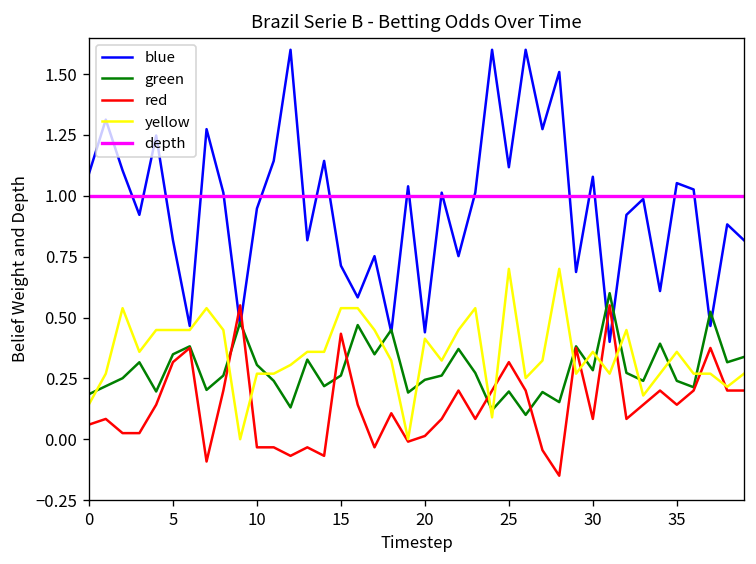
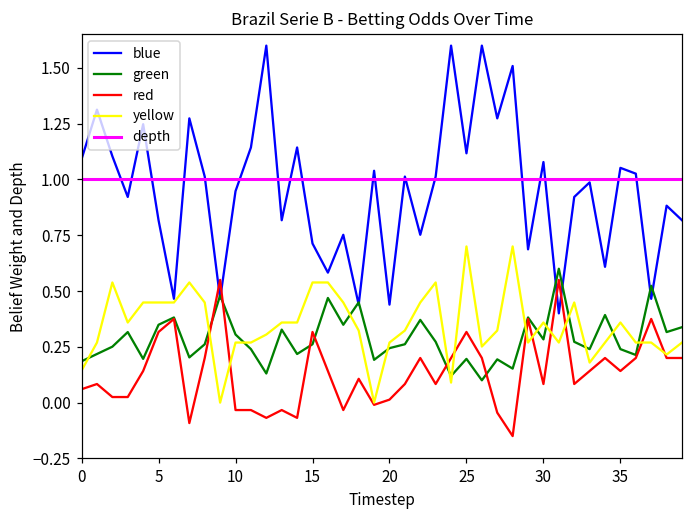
  {
    "blue": {
      "0": 1.09,
      "5": 0.82,
      "10": 0.95,
      "15": 0.71,
      "20": 0.44,
      "25": 1.12,
      "30": 1.08,
      "35": 1.05
    },
    "green": {
      "0": 0.19,
      "5": 0.35,
      "10": 0.31,
      "15": 0.26,
      "20": 0.24,
      "25": 0.20,
      "30": 0.28,
      "35": 0.24
    },
    "red": {
      "0": 0.06,
      "5": 0.32,
      "10": -0.03,
-     "15": 0.43,
+     "15": 0.32,
      "20": 0.01,
      "25": 0.32,
      "30": 0.08,
      "35": 0.14
    },
    "yellow": {
      "0": 0.14,
      "5": 0.45,
      "10": 0.27,
      "15": 0.54,
-     "20": 0.41,
+     "20": 0.27,
      "25": 0.70,
      "30": 0.36,
      "35": 0.36
    }
  }
